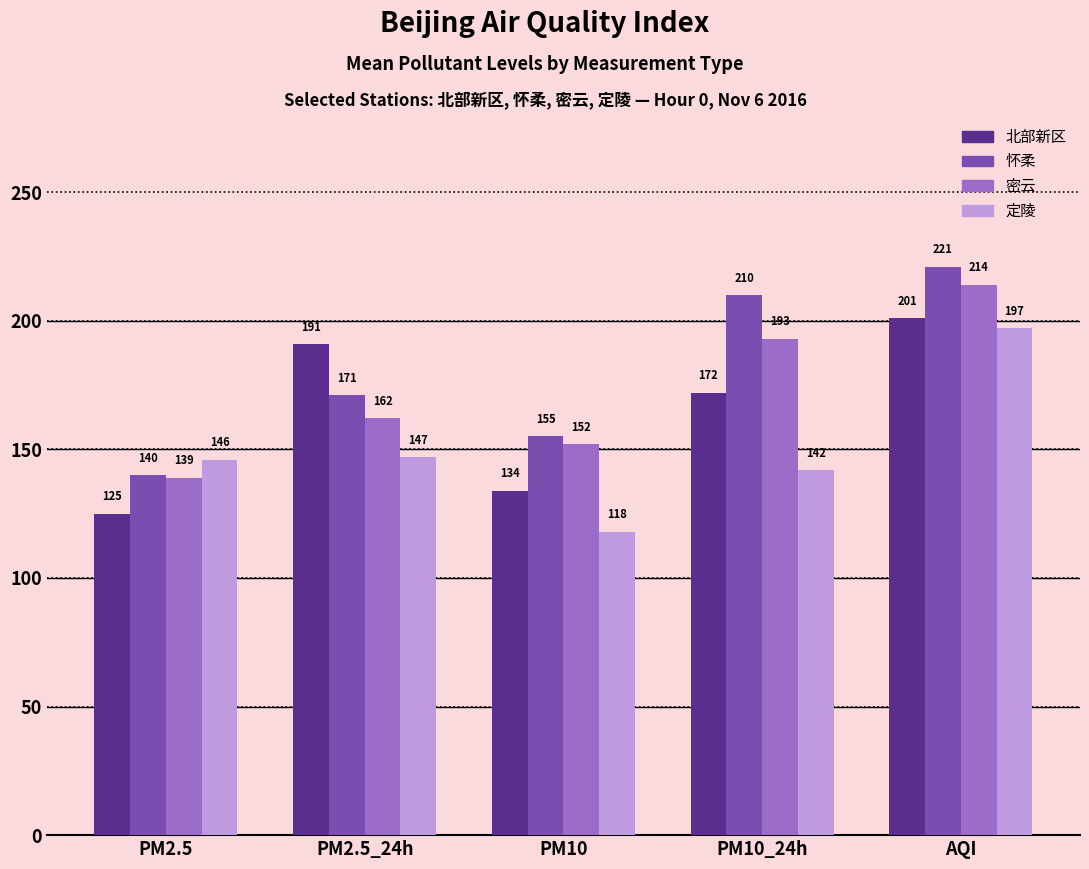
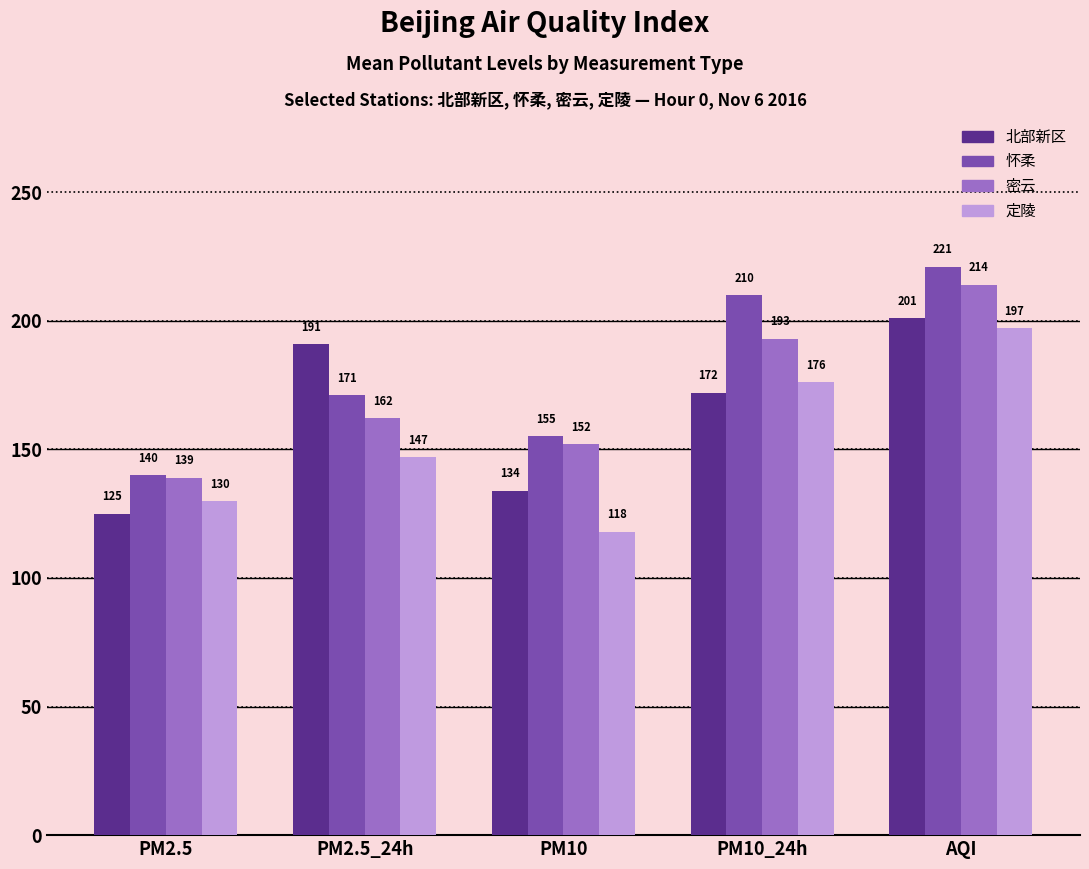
  {
    "定陵": {
-     "PM2.5": 146,
+     "PM2.5": 130,
      "PM2.5_24h": 147,
      "PM10": 118,
-     "PM10_24h": 142,
+     "PM10_24h": 176,
      "AQI": 197
    }
  }
